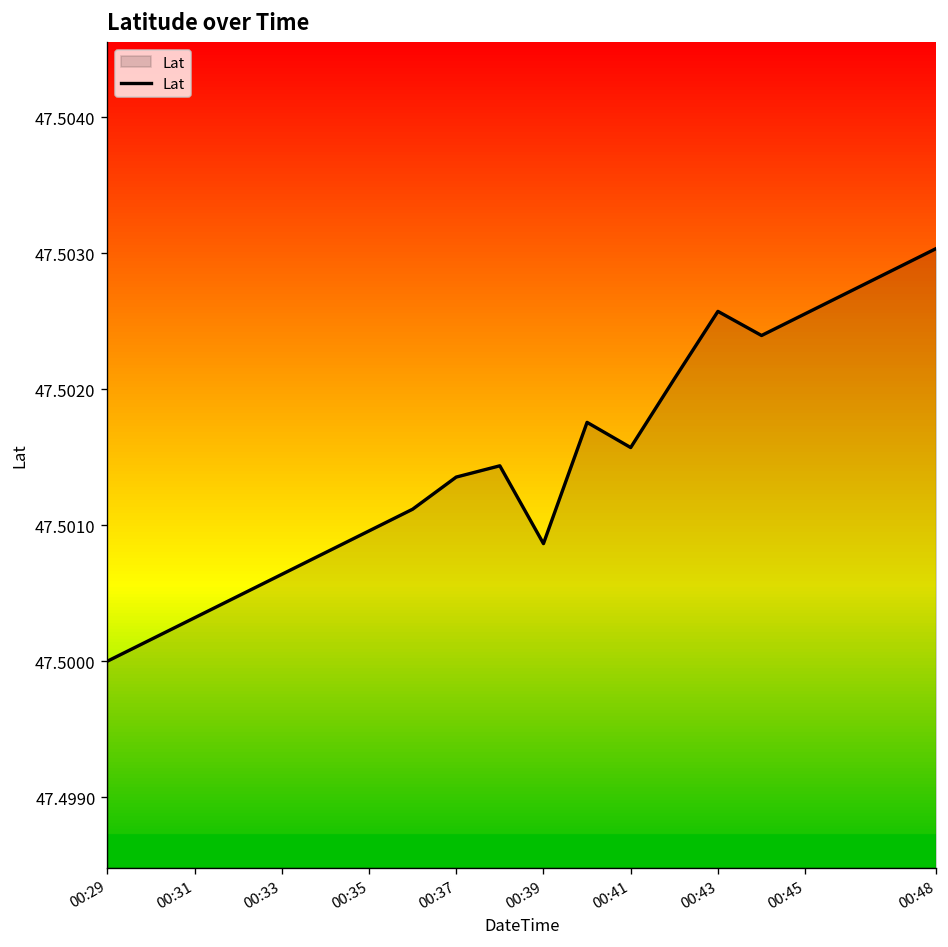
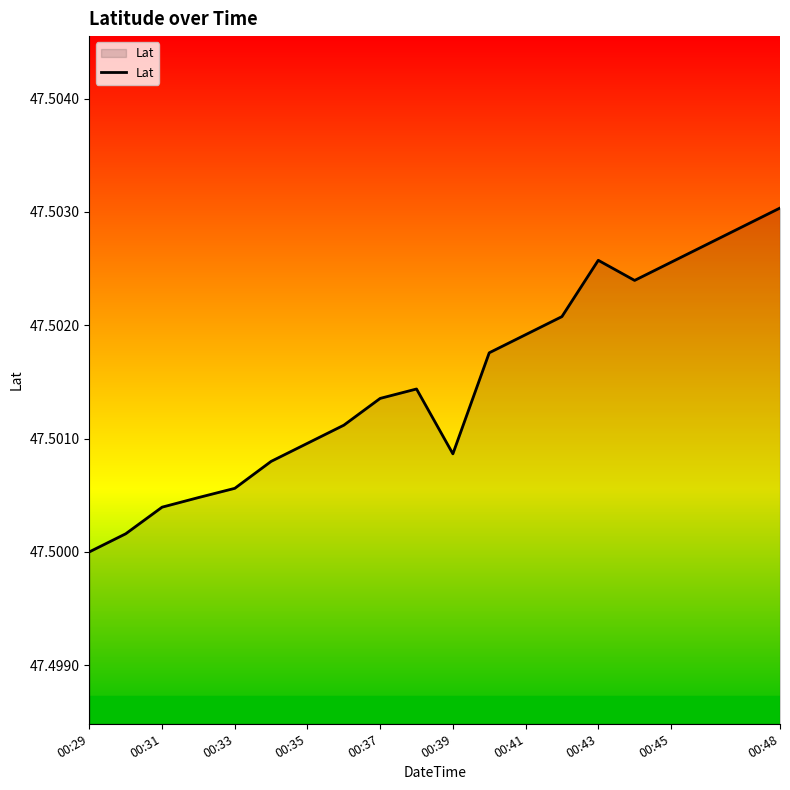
  {
    "00:29": 47.50000,
-   "00:31": 47.50032,
-   "00:33": 47.50064,
+   "00:31": 47.50039,
+   "00:33": 47.50056,
    "00:35": 47.50096,
    "00:37": 47.50135,
    "00:39": 47.50087,
-   "00:41": 47.50157,
+   "00:41": 47.50192,
    "00:43": 47.50257,
    "00:45": 47.50256,
    "00:48": 47.50303
  }
